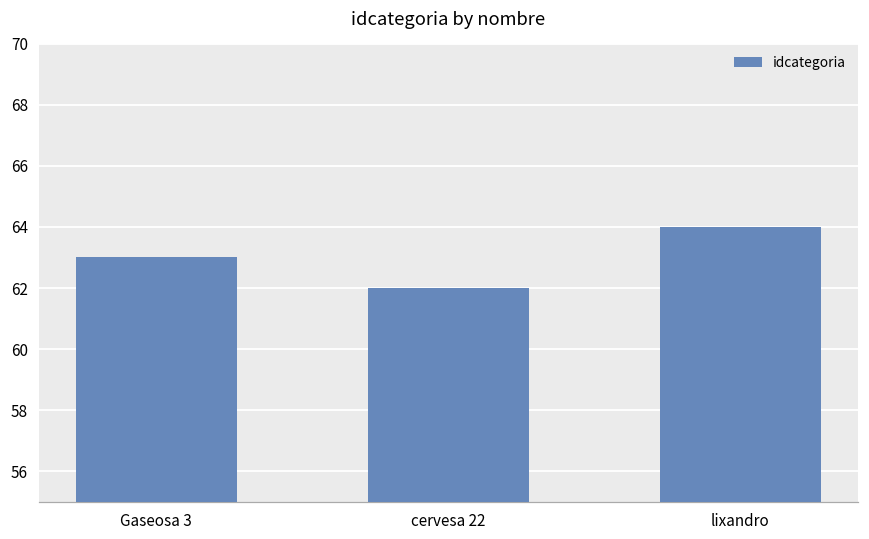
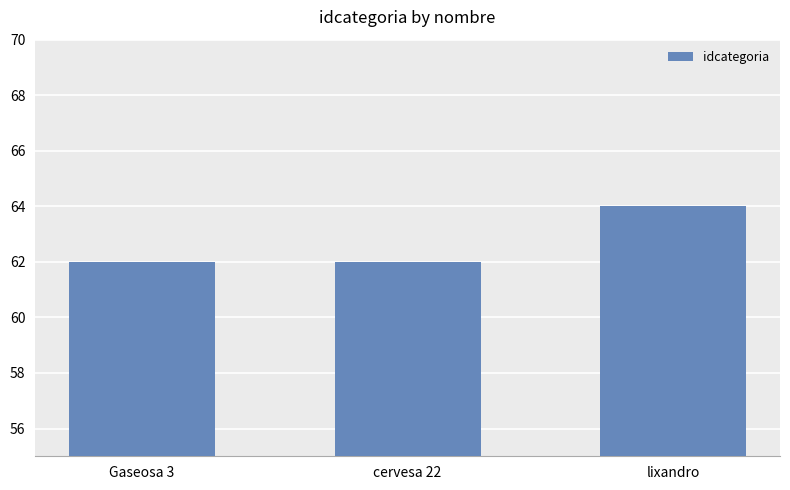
  {
-   "Gaseosa 3": 63,
+   "Gaseosa 3": 62,
    "cervesa 22": 62,
    "lixandro": 64
  }
